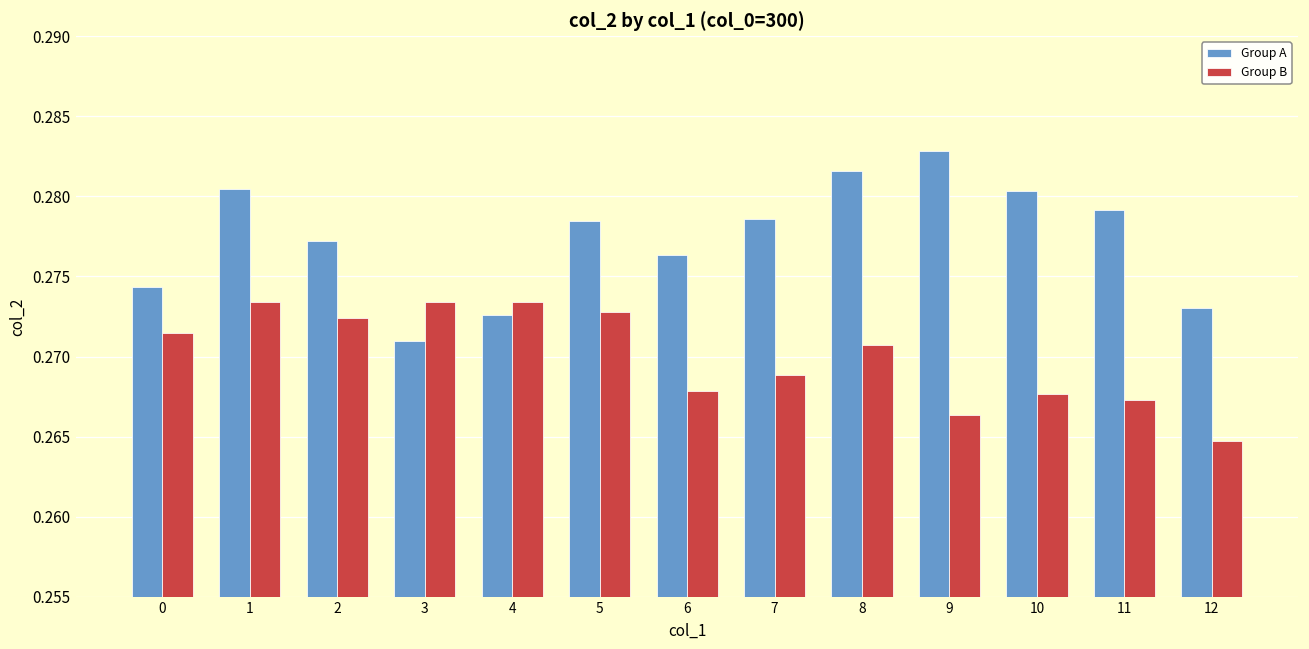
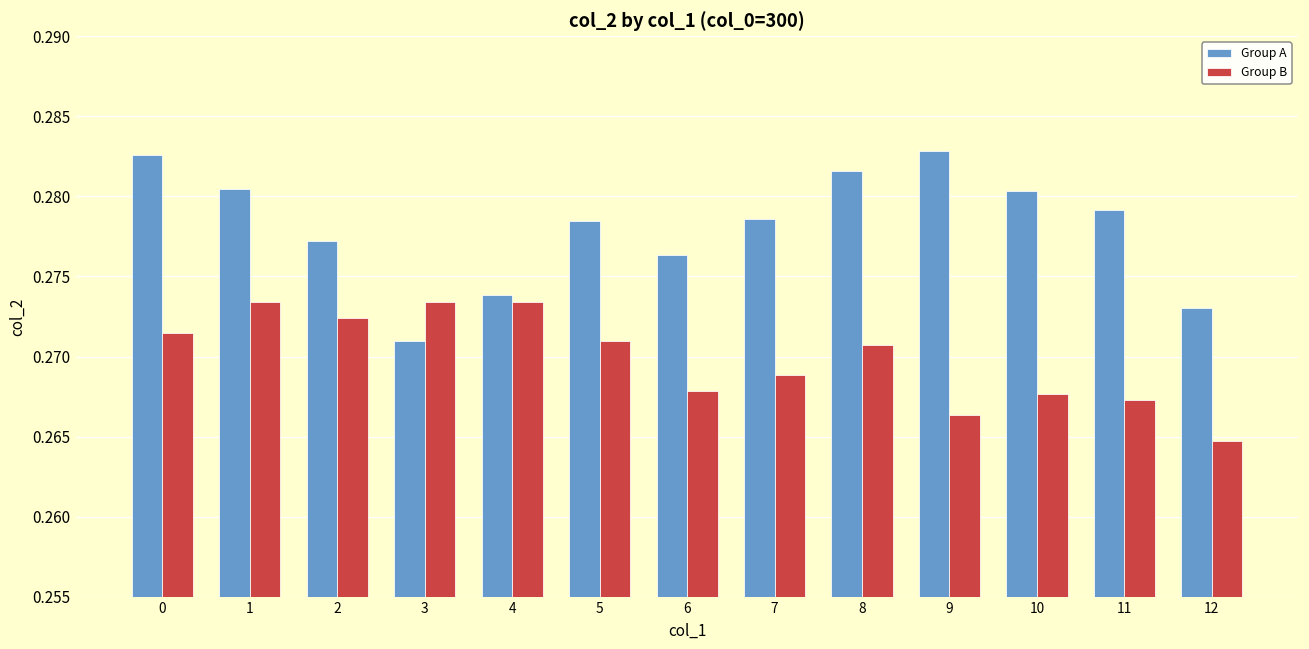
  {
    "Group A": {
-     "0": 0.2744,
+     "0": 0.2826,
      "1": 0.2804,
      "2": 0.2772,
      "3": 0.2710,
-     "4": 0.2726,
+     "4": 0.2738,
      "5": 0.2785,
      "6": 0.2763,
      "7": 0.2786,
      "8": 0.2816,
      "9": 0.2828,
      "10": 0.2803,
      "11": 0.2791,
      "12": 0.2730
    },
    "Group B": {
      "0": 0.2715,
      "1": 0.2734,
      "2": 0.2724,
      "3": 0.2734,
      "4": 0.2734,
-     "5": 0.2728,
+     "5": 0.2710,
      "6": 0.2678,
      "7": 0.2689,
      "8": 0.2707,
      "9": 0.2663,
      "10": 0.2676,
      "11": 0.2673,
      "12": 0.2647
    }
  }
